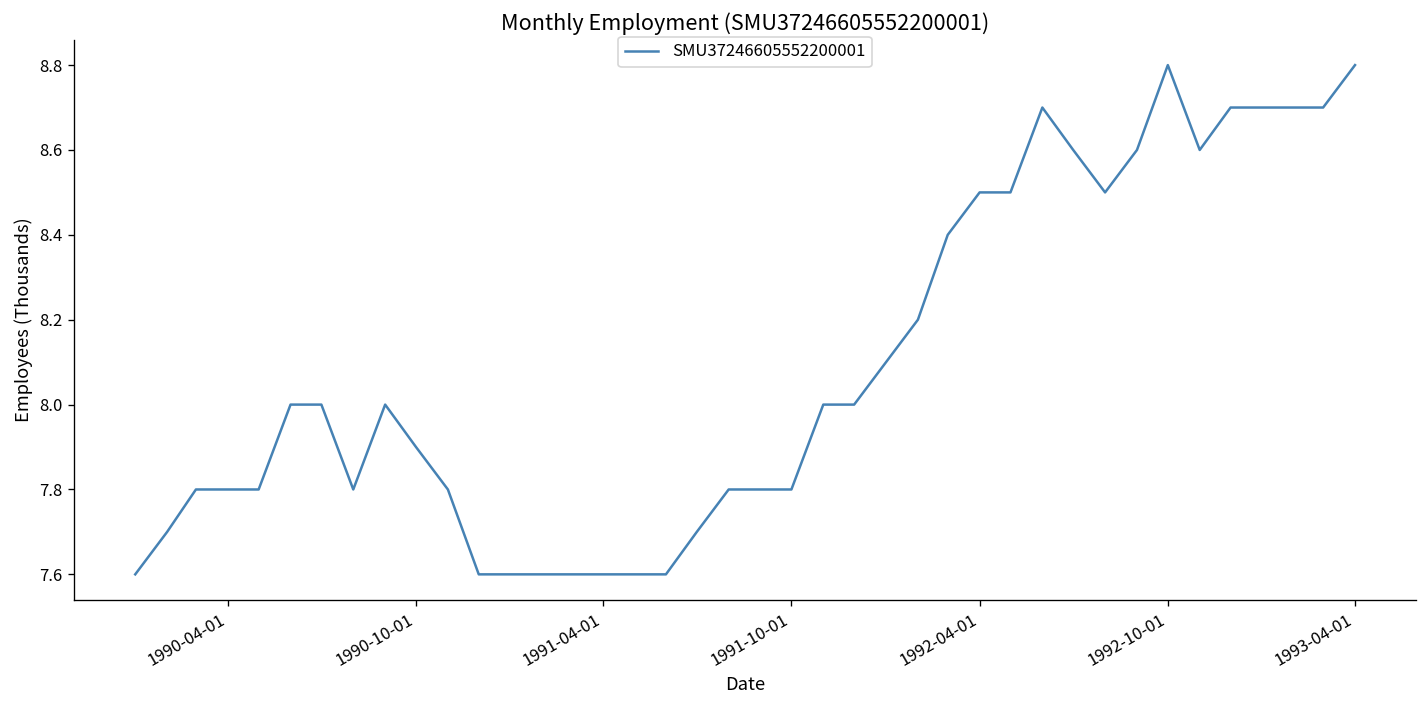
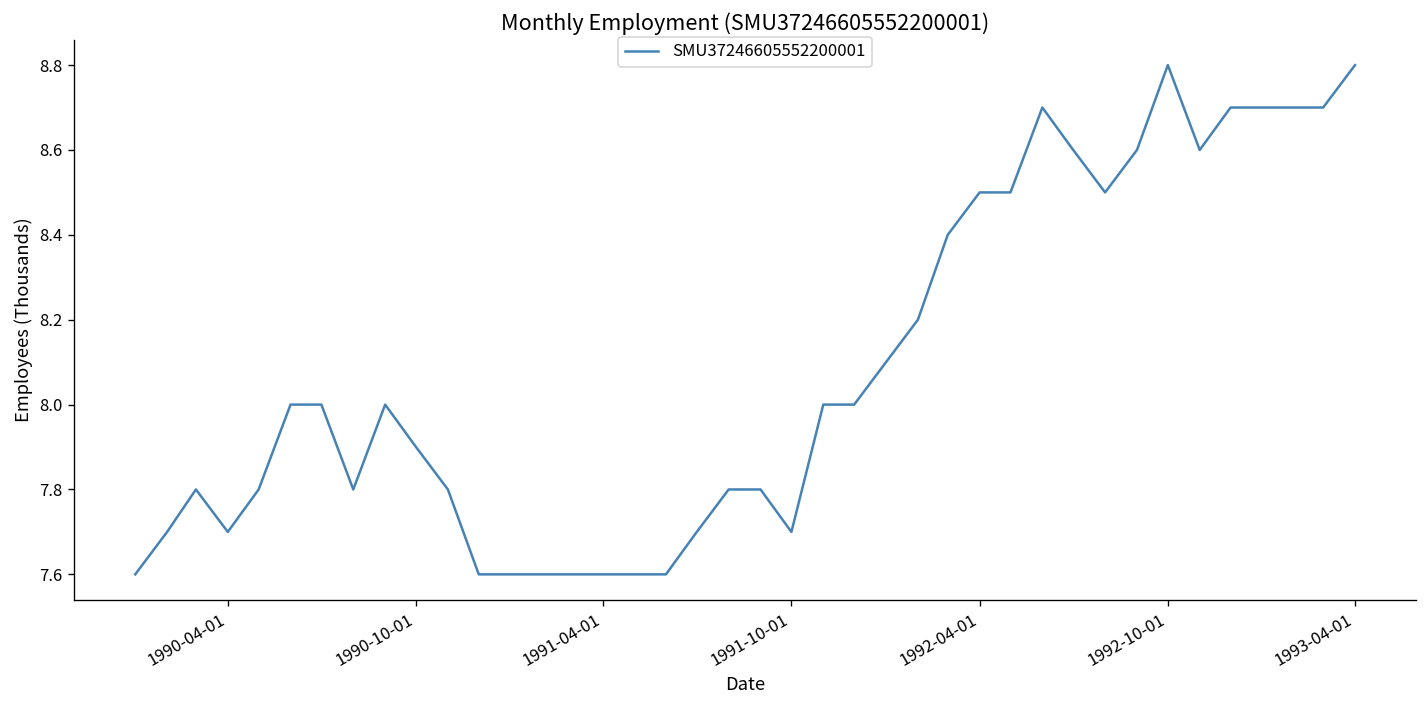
  {
-   "1990-04-01": 7.8,
+   "1990-04-01": 7.7,
    "1990-10-01": 7.9,
    "1991-04-01": 7.6,
-   "1991-10-01": 7.8,
+   "1991-10-01": 7.7,
    "1992-04-01": 8.5,
    "1992-10-01": 8.8,
    "1993-04-01": 8.8
  }
